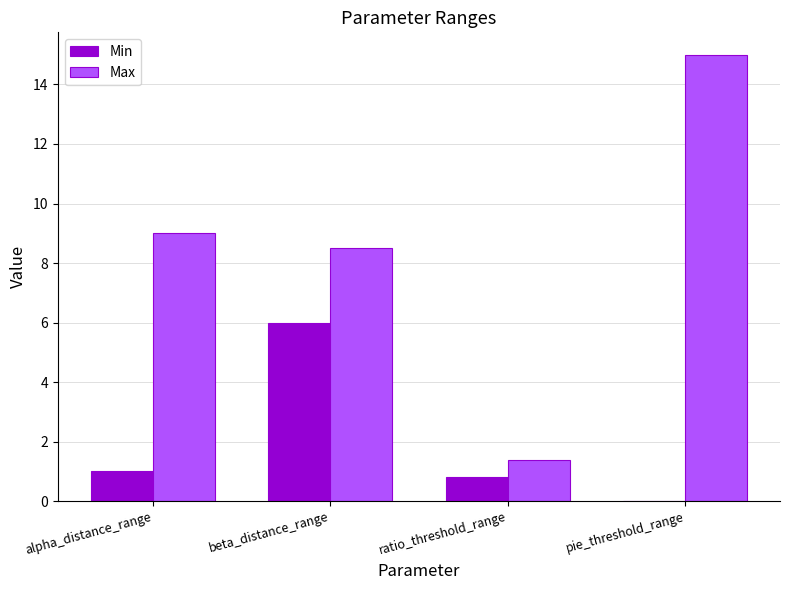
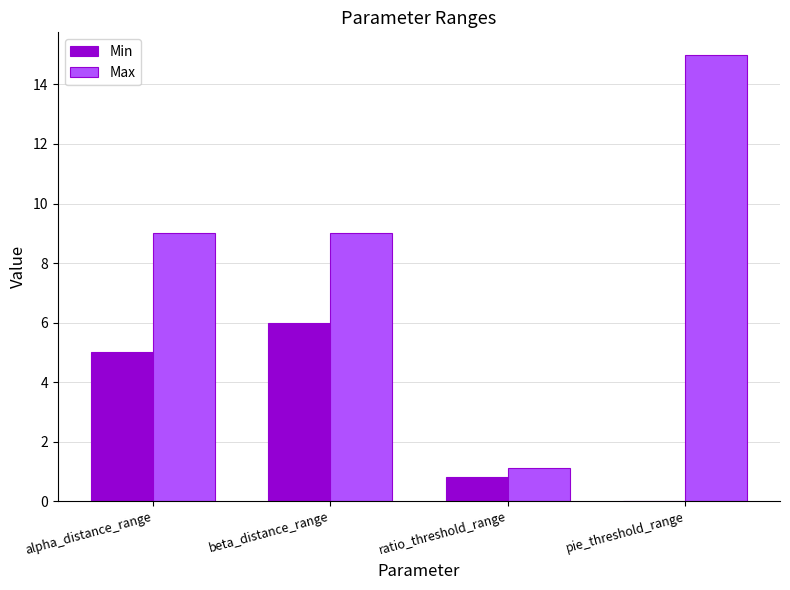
  {
    "Min": {
-     "alpha_distance_range": 1,
+     "alpha_distance_range": 5,
      "beta_distance_range": 6,
      "ratio_threshold_range": 0.8,
      "pie_threshold_range": 0
    },
    "Max": {
      "alpha_distance_range": 9.0,
-     "beta_distance_range": 8.5,
-     "ratio_threshold_range": 1.4,
+     "beta_distance_range": 9.0,
+     "ratio_threshold_range": 1.1,
      "pie_threshold_range": 15.0
    }
  }
